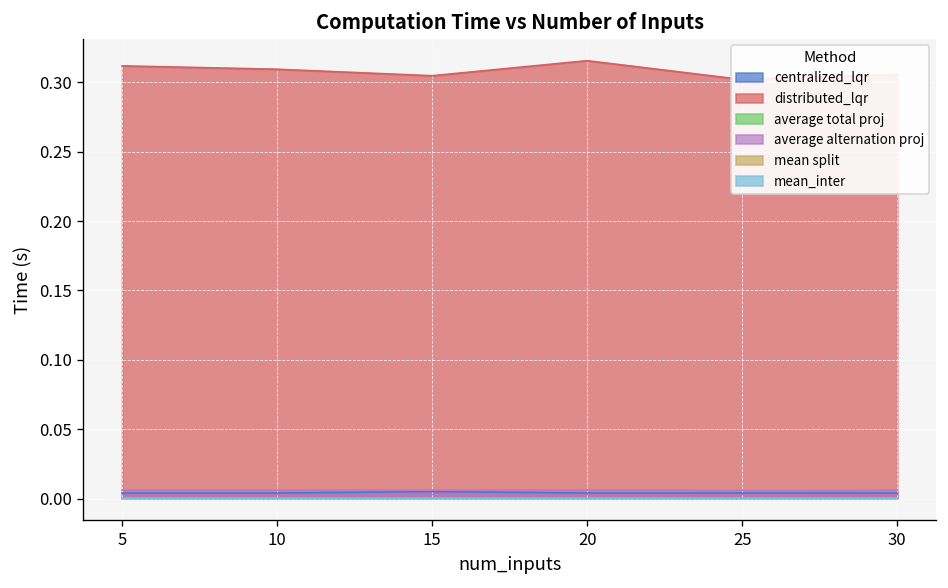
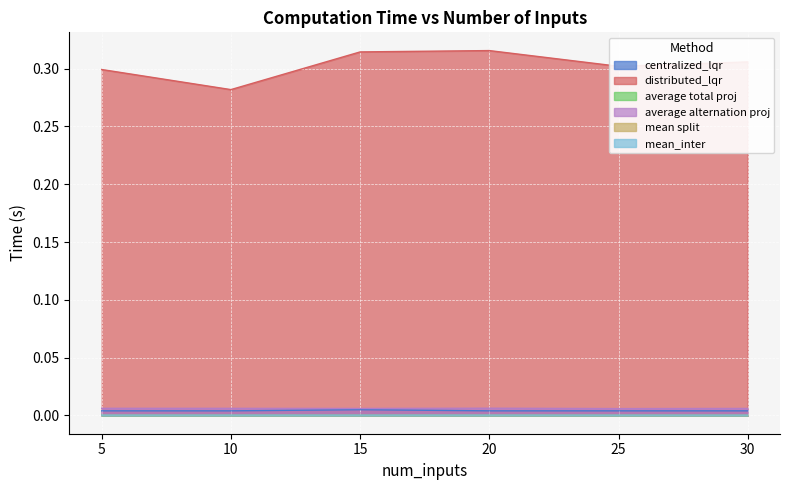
  {
    "centralized_lqr": {
      "5": 0.004,
      "10": 0.004,
      "20": 0.004
    },
    "distributed_lqr": {
-     "5": 0.312,
-     "10": 0.309,
-     "15": 0.305,
+     "5": 0.299,
+     "10": 0.282,
+     "15": 0.314,
      "20": 0.316
    },
    "mean_inter": {
      "5": 0.000,
      "10": 0.000,
      "15": 0.000,
      "20": 0.000,
      "25": 0.000,
      "30": 0.000
    },
    "average alternation proj": {
      "5": 0.006,
      "10": 0.006,
      "20": 0.006
    }
  }
